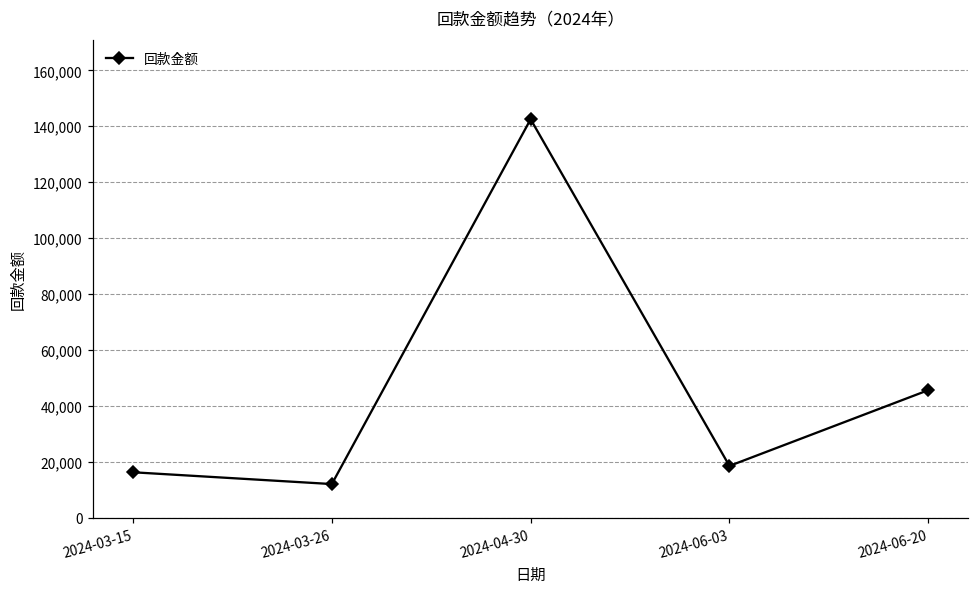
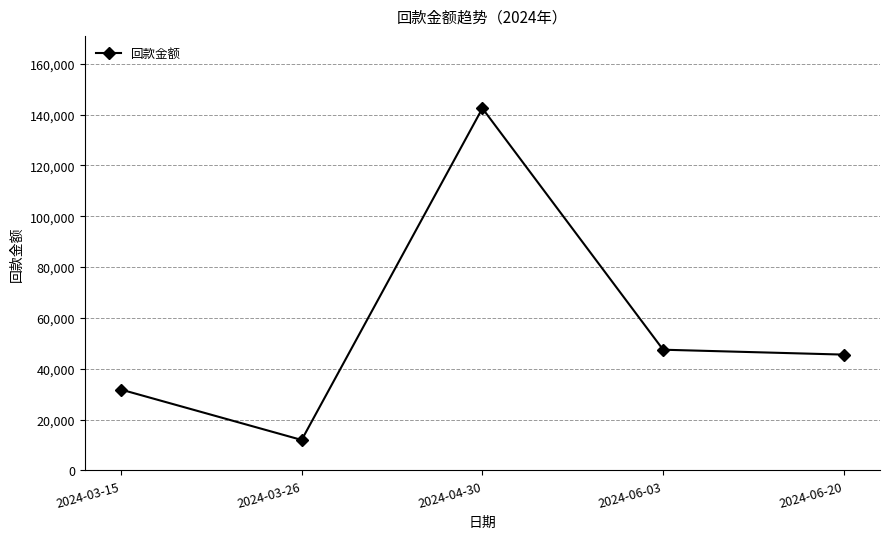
  {
-   "2024-03-15": "16,000",
+   "2024-03-15": "32,000",
    "2024-03-26": "12,000",
    "2024-04-30": "143,000",
-   "2024-06-03": "18,000",
+   "2024-06-03": "48,000",
    "2024-06-20": "46,000"
  }
